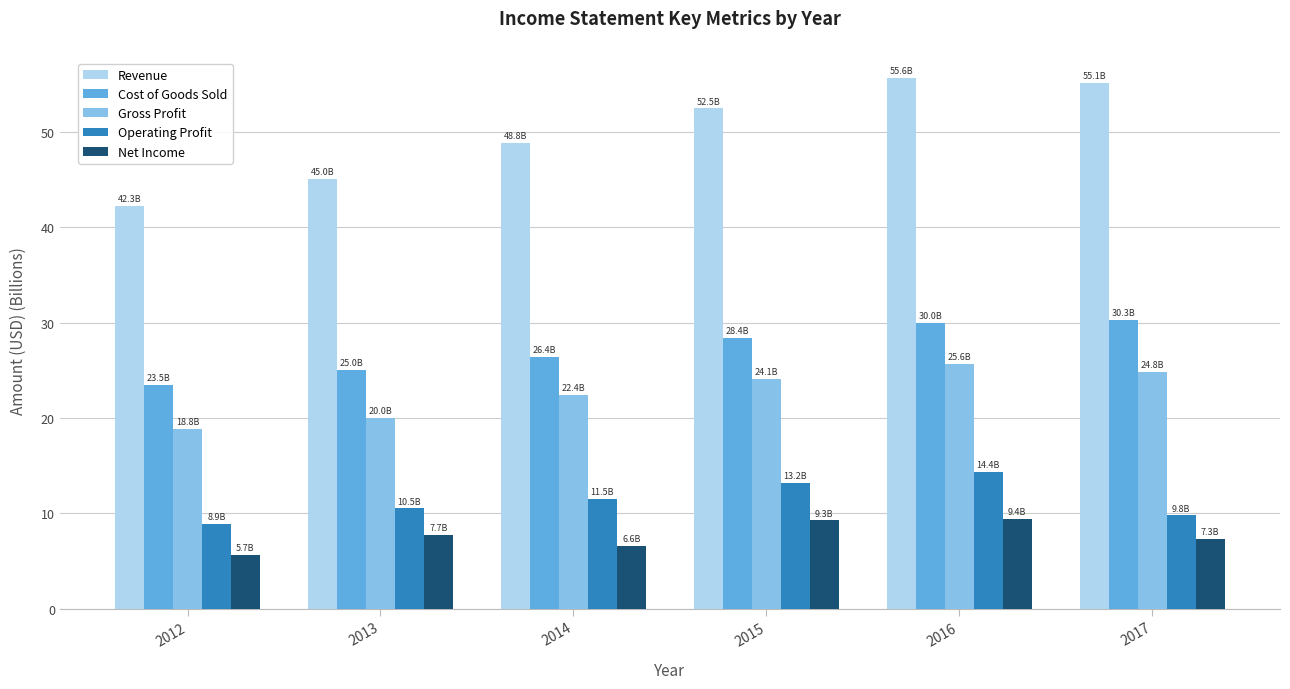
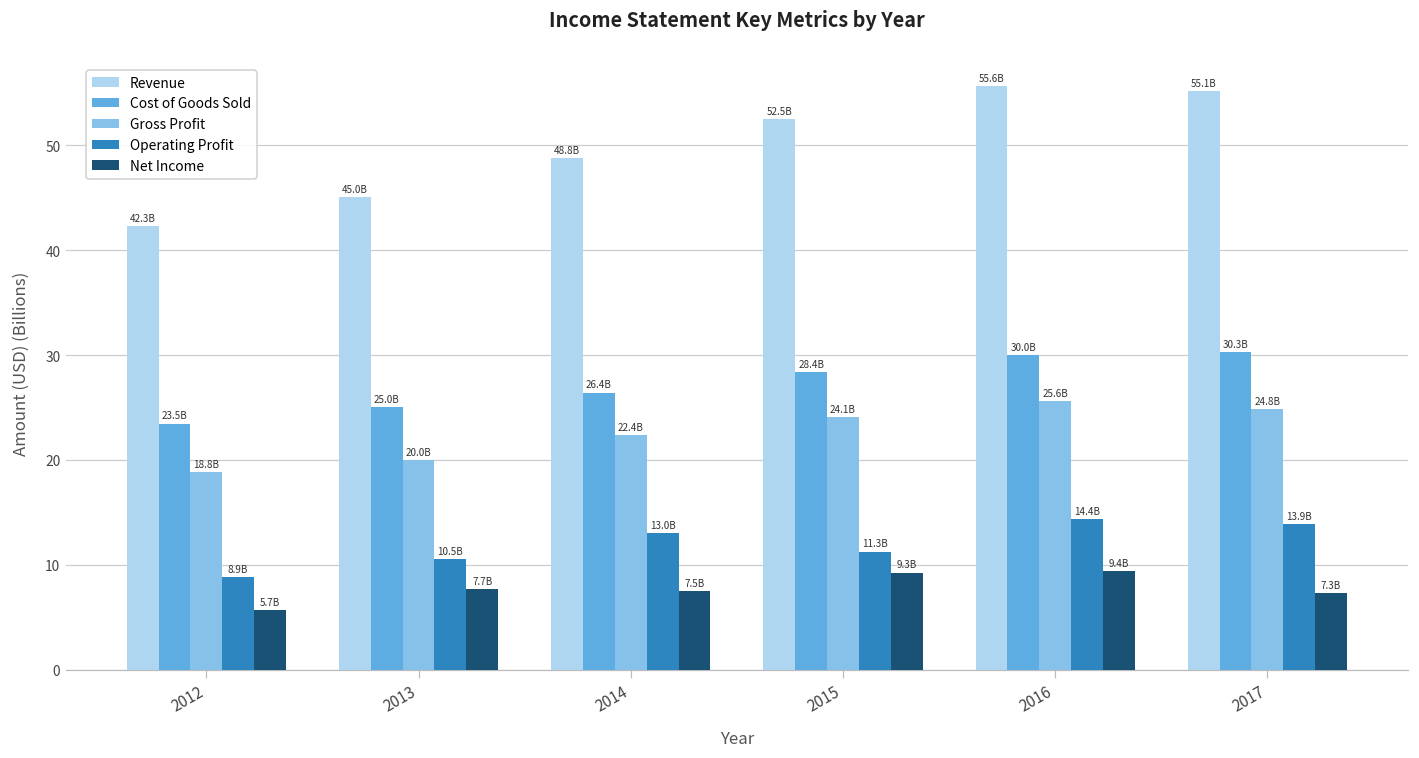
  {
    "Operating Profit": {
      "2012": "8.9B",
      "2013": "10.5B",
-     "2014": "11.5B",
-     "2015": "13.2B",
+     "2014": "13.0B",
+     "2015": "11.3B",
      "2016": "14.4B",
-     "2017": "9.8B"
+     "2017": "13.9B"
    },
    "Net Income": {
      "2012": "5.7B",
      "2013": "7.7B",
-     "2014": "6.6B",
+     "2014": "7.5B",
      "2015": "9.3B",
      "2016": "9.4B",
      "2017": "7.3B"
    }
  }
